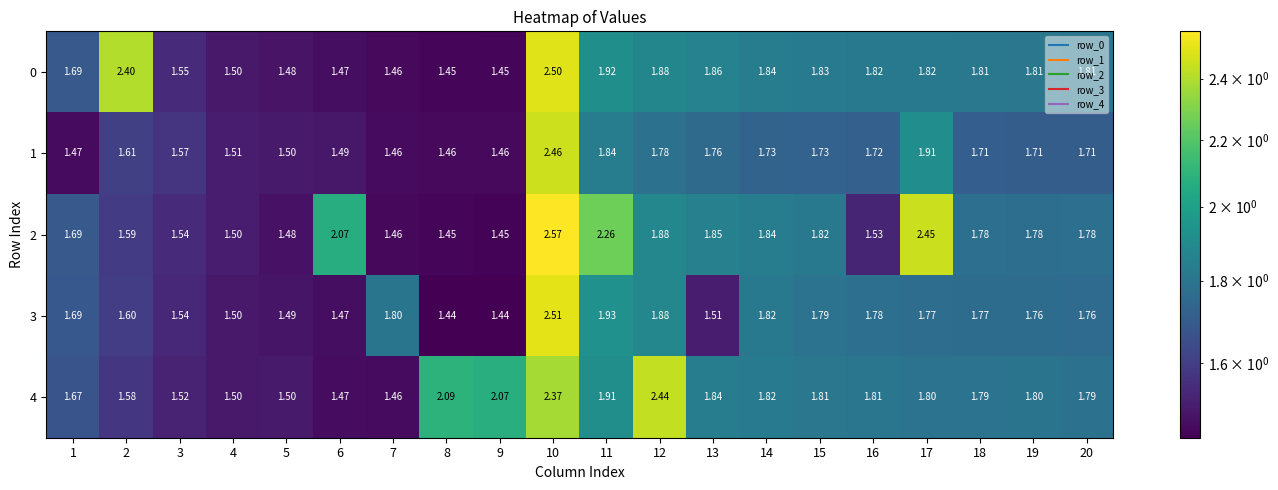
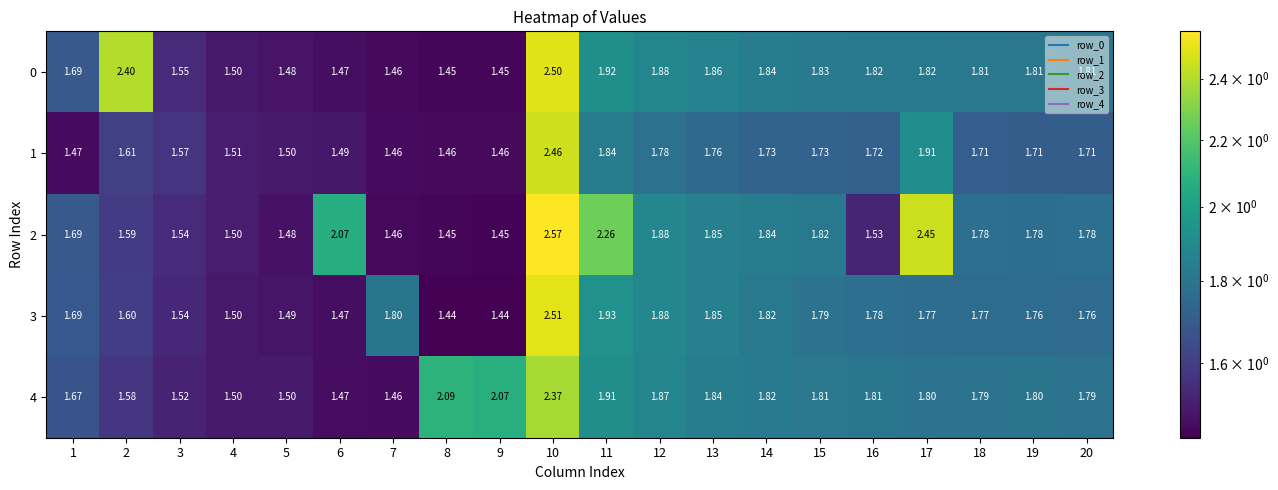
  {
    "0": {
      "1": 1.69,
      "2": 2.40,
      "3": 1.55,
      "4": 1.50,
      "5": 1.48,
      "6": 1.47,
      "7": 1.46,
      "8": 1.45,
      "9": 1.45,
      "10": 2.50,
      "11": 1.92,
      "12": 1.88,
      "13": 1.86,
      "14": 1.84,
      "15": 1.83,
      "16": 1.82,
      "17": 1.82,
      "18": 1.81,
      "19": 1.81
    },
    "1": {
      "1": 1.47,
      "2": 1.61,
      "3": 1.57,
      "4": 1.51,
      "5": 1.50,
      "6": 1.49,
      "7": 1.46,
      "8": 1.46,
      "9": 1.46,
      "10": 2.46,
      "11": 1.84,
      "12": 1.78,
      "13": 1.76,
      "14": 1.73,
      "15": 1.73,
      "16": 1.72,
      "17": 1.91,
      "18": 1.71,
      "19": 1.71,
      "20": 1.71
    },
    "2": {
      "1": 1.69,
      "2": 1.59,
      "3": 1.54,
      "4": 1.50,
      "5": 1.48,
      "6": 2.07,
      "7": 1.46,
      "8": 1.45,
      "9": 1.45,
      "10": 2.57,
      "11": 2.26,
      "12": 1.88,
      "13": 1.85,
      "14": 1.84,
      "15": 1.82,
      "16": 1.53,
      "17": 2.45,
      "18": 1.78,
      "19": 1.78,
      "20": 1.78
    },
    "3": {
      "1": 1.69,
      "2": 1.60,
      "3": 1.54,
      "4": 1.50,
      "5": 1.49,
      "6": 1.47,
      "7": 1.80,
      "8": 1.44,
      "9": 1.44,
      "10": 2.51,
      "11": 1.93,
      "12": 1.88,
-     "13": 1.51,
+     "13": 1.85,
      "14": 1.82,
      "15": 1.79,
      "16": 1.78,
      "17": 1.77,
      "18": 1.77,
      "19": 1.76,
      "20": 1.76
    },
    "4": {
      "1": 1.67,
      "2": 1.58,
      "3": 1.52,
      "4": 1.50,
      "5": 1.50,
      "6": 1.47,
      "7": 1.46,
      "8": 2.09,
      "9": 2.07,
      "10": 2.37,
      "11": 1.91,
-     "12": 2.44,
+     "12": 1.87,
      "13": 1.84,
      "14": 1.82,
      "15": 1.81,
      "16": 1.81,
      "17": 1.80,
      "18": 1.79,
      "19": 1.80,
      "20": 1.79
    }
  }
